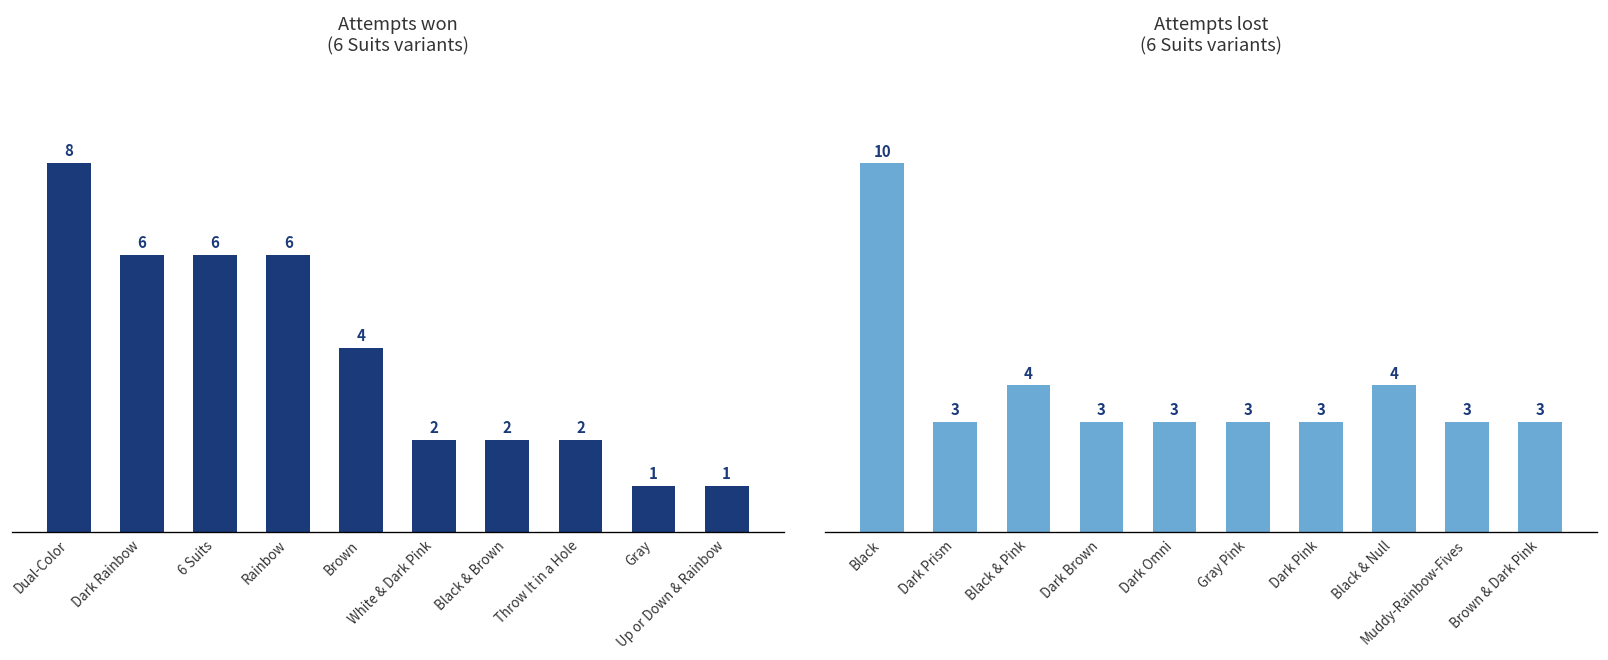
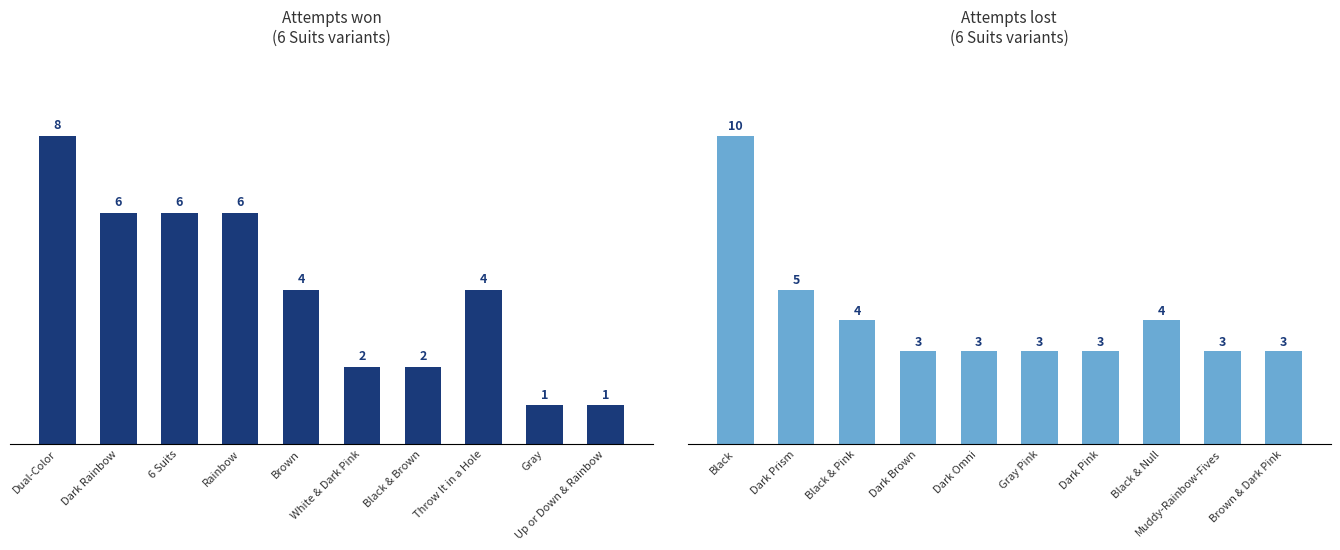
  {
    "Attempts won (6 Suits variants)": {
      "Dual-Color": 8,
      "Dark Rainbow": 6,
      "6 Suits": 6,
      "Rainbow": 6,
      "Brown": 4,
      "White & Dark Pink": 2,
      "Black & Brown": 2,
-     "Throw It in a Hole": 2,
+     "Throw It in a Hole": 4,
      "Gray": 1,
      "Up or Down & Rainbow": 1
    },
    "Attempts lost (6 Suits variants)": {
      "Black": 10,
-     "Dark Prism": 3,
+     "Dark Prism": 5,
      "Black & Pink": 4,
      "Dark Brown": 3,
      "Dark Omni": 3,
      "Gray Pink": 3,
      "Dark Pink": 3,
      "Black & Null": 4,
      "Muddy-Rainbow-Fives": 3,
      "Brown & Dark Pink": 3
    }
  }
